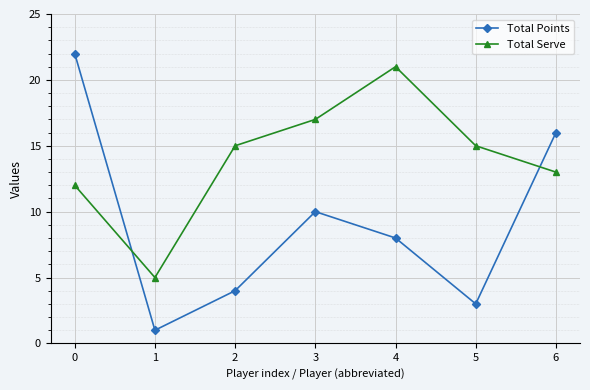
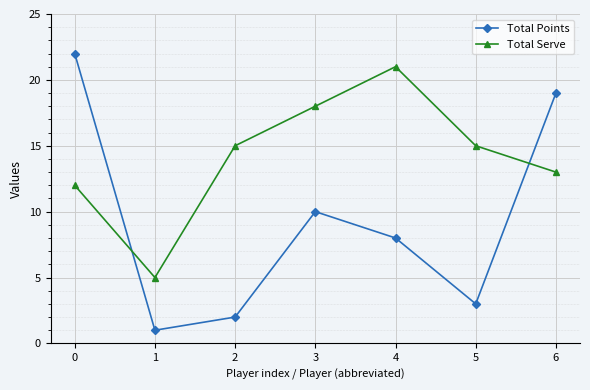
  {
    "Total Points": {
      "0": 22,
      "1": 1,
-     "2": 4,
+     "2": 2,
      "3": 10,
      "4": 8,
      "5": 3,
-     "6": 16
+     "6": 19
    },
    "Total Serve": {
      "0": 12,
      "1": 5,
      "2": 15,
-     "3": 17,
+     "3": 18,
      "4": 21,
      "5": 15,
      "6": 13
    }
  }
